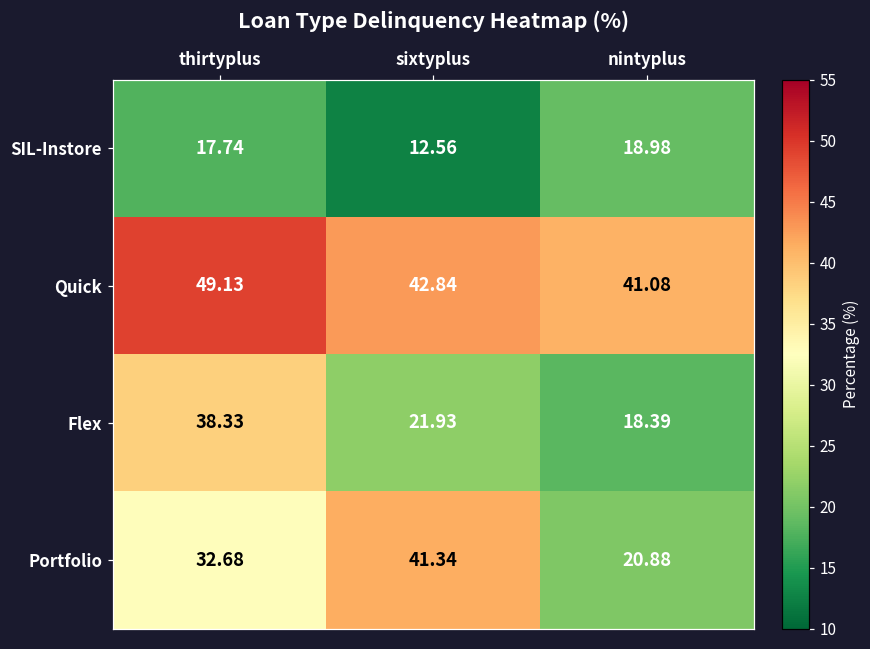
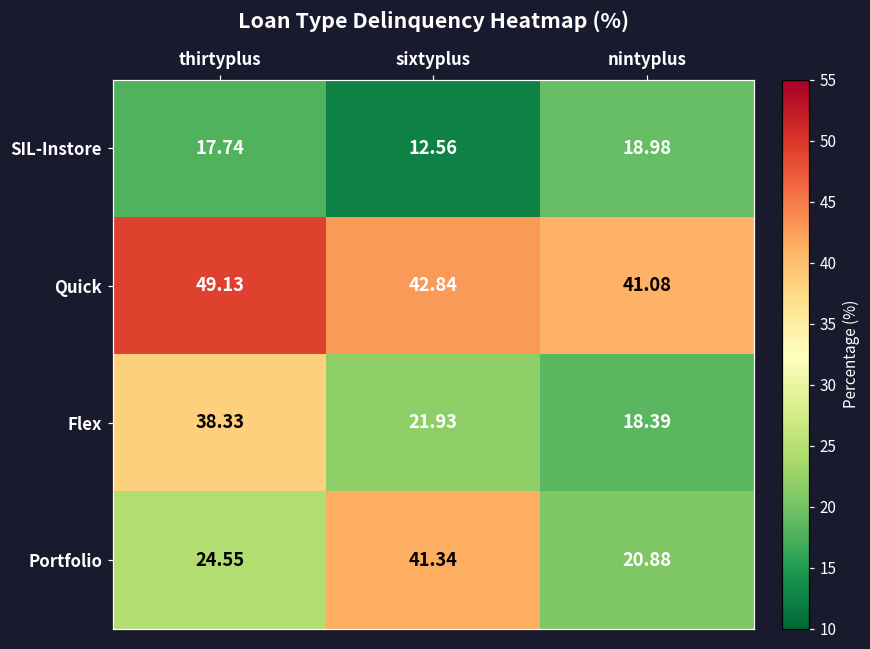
  {
    "SIL-Instore": {
      "thirtyplus": 17.74,
      "sixtyplus": 12.56,
      "nintyplus": 18.98
    },
    "Quick": {
      "thirtyplus": 49.13,
      "sixtyplus": 42.84,
      "nintyplus": 41.08
    },
    "Flex": {
      "thirtyplus": 38.33,
      "sixtyplus": 21.93,
      "nintyplus": 18.39
    },
    "Portfolio": {
-     "thirtyplus": 32.68,
+     "thirtyplus": 24.55,
      "sixtyplus": 41.34,
      "nintyplus": 20.88
    }
  }
